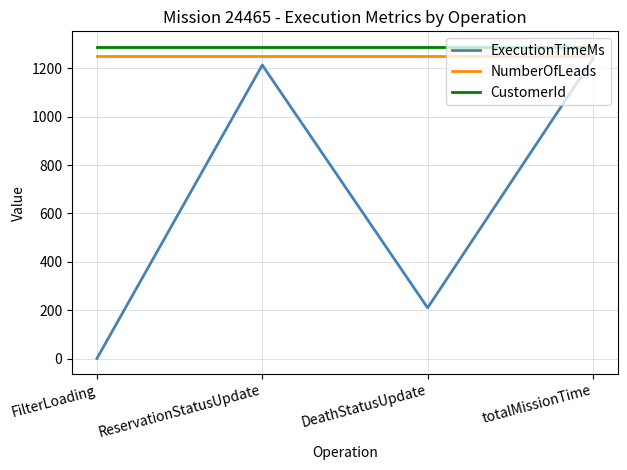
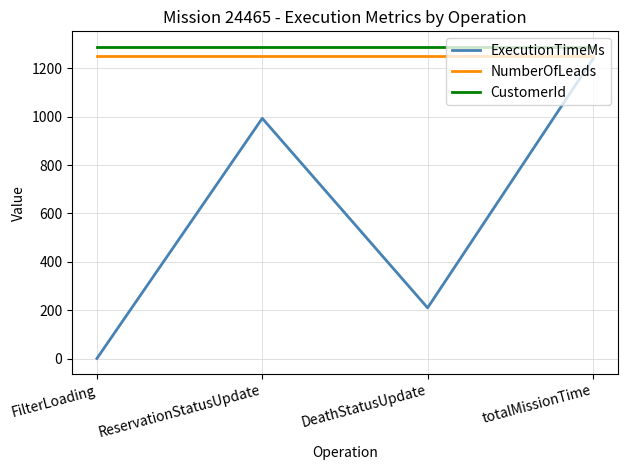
  {
    "ExecutionTimeMs": {
      "FilterLoading": 0,
-     "ReservationStatusUpdate": 1210,
+     "ReservationStatusUpdate": 990,
      "DeathStatusUpdate": 210
    },
    "NumberOfLeads": {
      "FilterLoading": 1250,
      "ReservationStatusUpdate": 1250,
      "DeathStatusUpdate": 1250
    },
    "CustomerId": {
      "FilterLoading": 1290,
      "ReservationStatusUpdate": 1290,
      "DeathStatusUpdate": 1290
    }
  }
